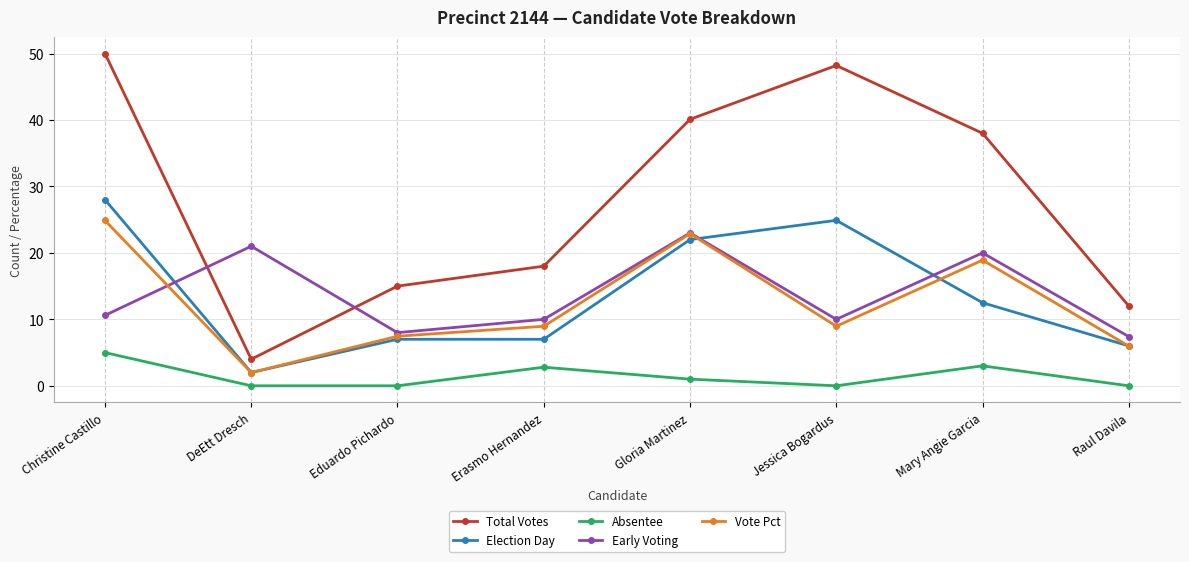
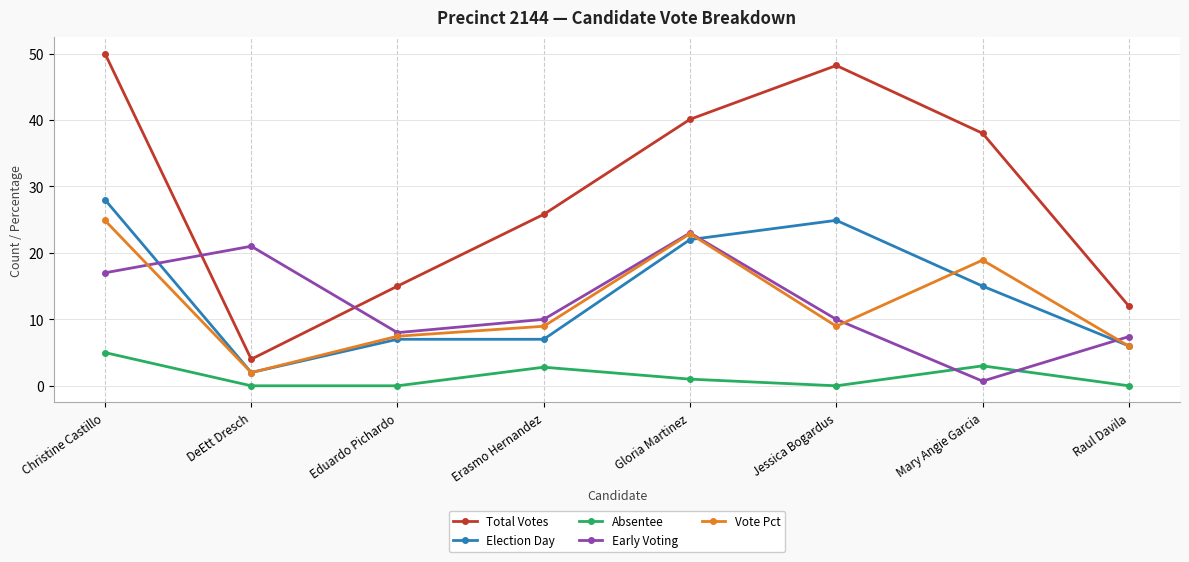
  {
    "Total Votes": {
      "Christine Castillo": 50,
      "DeEtt Dresch": 4,
      "Eduardo Pichardo": 15,
-     "Erasmo Hernandez": 18,
+     "Erasmo Hernandez": 26,
      "Gloria Martinez": 40,
      "Jessica Bogardus": 48,
      "Mary Angie Garcia": 38,
      "Raul Davila": 12
    },
    "Election Day": {
      "Christine Castillo": 28,
      "Eduardo Pichardo": 7,
      "Erasmo Hernandez": 7,
      "Gloria Martinez": 22,
      "Jessica Bogardus": 25,
-     "Mary Angie Garcia": 13
+     "Mary Angie Garcia": 15
    },
    "Absentee": {
      "Christine Castillo": 5,
      "DeEtt Dresch": 0,
      "Eduardo Pichardo": 0,
      "Erasmo Hernandez": 3,
      "Gloria Martinez": 1,
      "Jessica Bogardus": 0,
      "Mary Angie Garcia": 3,
      "Raul Davila": 0
    },
    "Early Voting": {
-     "Christine Castillo": 11,
+     "Christine Castillo": 17,
      "DeEtt Dresch": 21,
      "Eduardo Pichardo": 8,
      "Erasmo Hernandez": 10,
      "Jessica Bogardus": 10,
-     "Mary Angie Garcia": 20,
+     "Mary Angie Garcia": 1,
      "Raul Davila": 7
    },
    "Vote Pct": {
      "Christine Castillo": 25,
      "Eduardo Pichardo": 7,
      "Erasmo Hernandez": 9,
      "Jessica Bogardus": 9,
      "Mary Angie Garcia": 19
    }
  }
